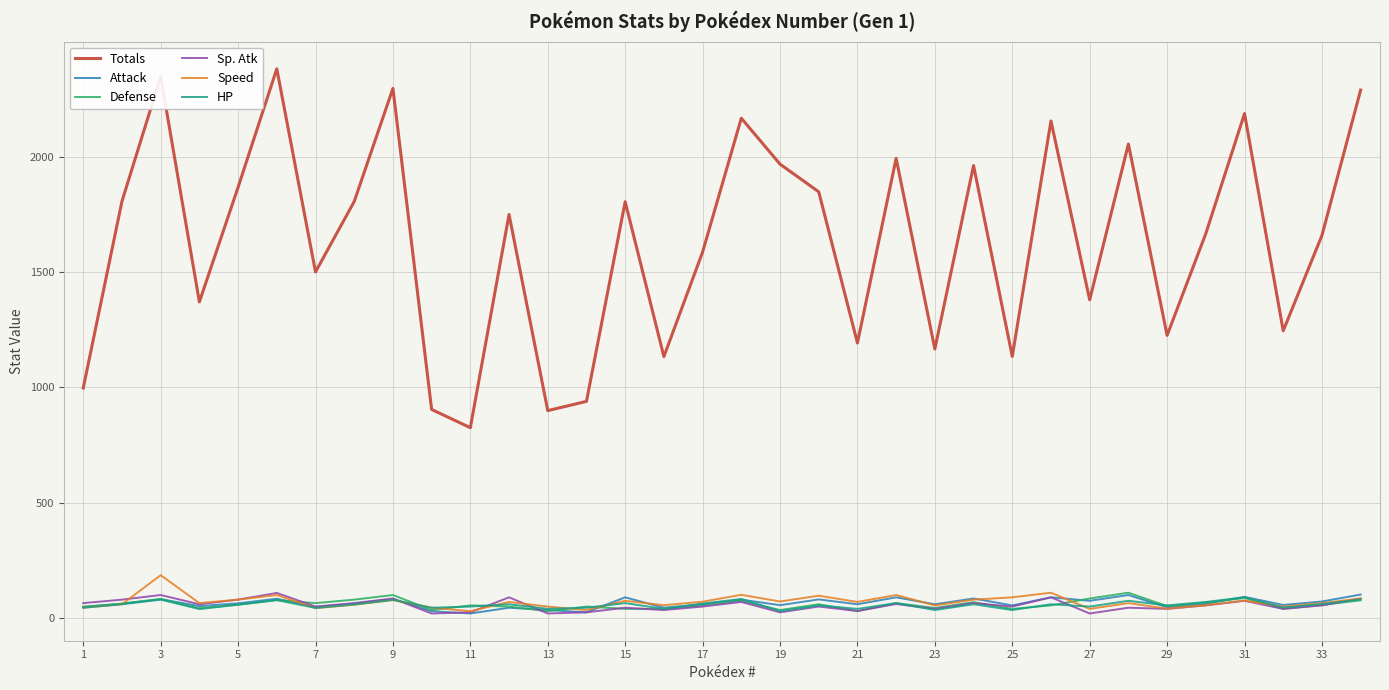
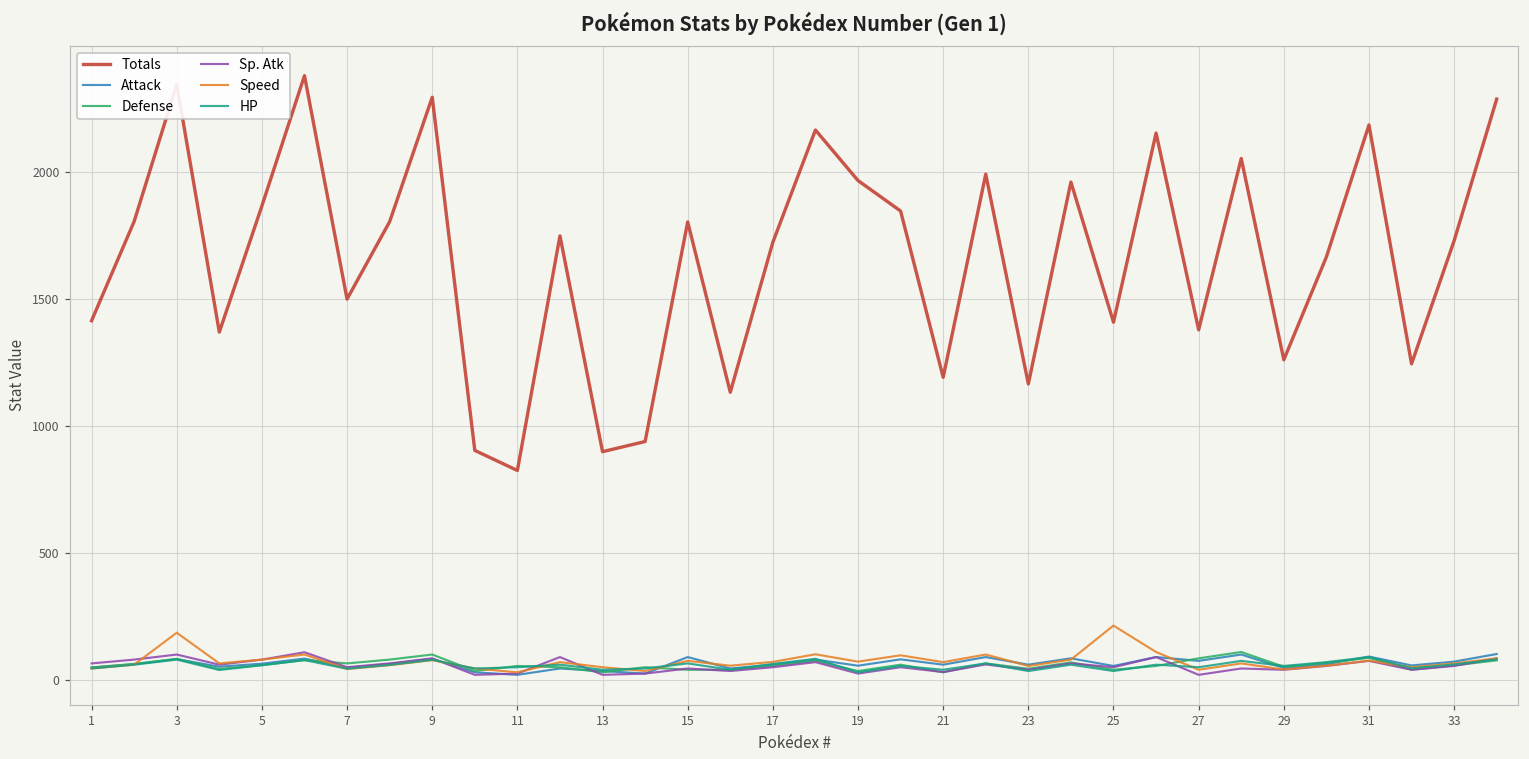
  {
    "Totals": {
-     "1": 1000,
+     "1": 1420,
      "5": 1870,
      "7": 1500,
      "9": 2300,
      "11": 830,
      "13": 900,
      "15": 1800,
-     "17": 1590,
+     "17": 1720,
      "19": 1970,
      "21": 1190,
      "23": 1170,
-     "25": 1130,
+     "25": 1410,
      "27": 1380,
-     "29": 1230,
+     "29": 1260,
      "31": 2190,
-     "33": 1660
+     "33": 1730
    },
    "Attack": {
      "15": 90,
      "19": 60
    },
    "Sp. Atk": {
      "1": 70,
      "3": 100,
      "27": 20
    },
    "Speed": {
      "3": 190,
      "19": 70,
-     "25": 90
+     "25": 210
    }
  }
